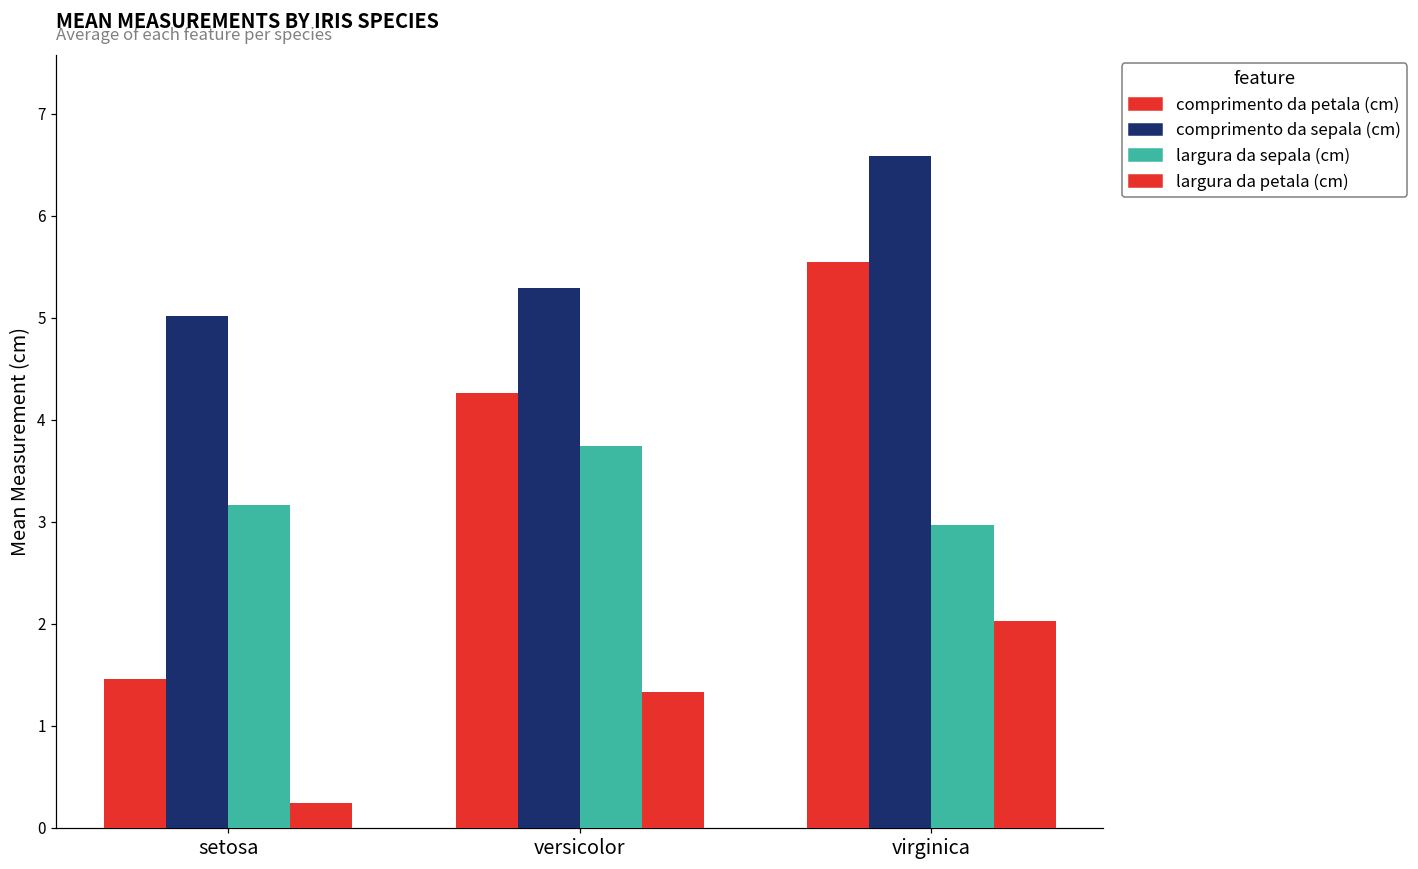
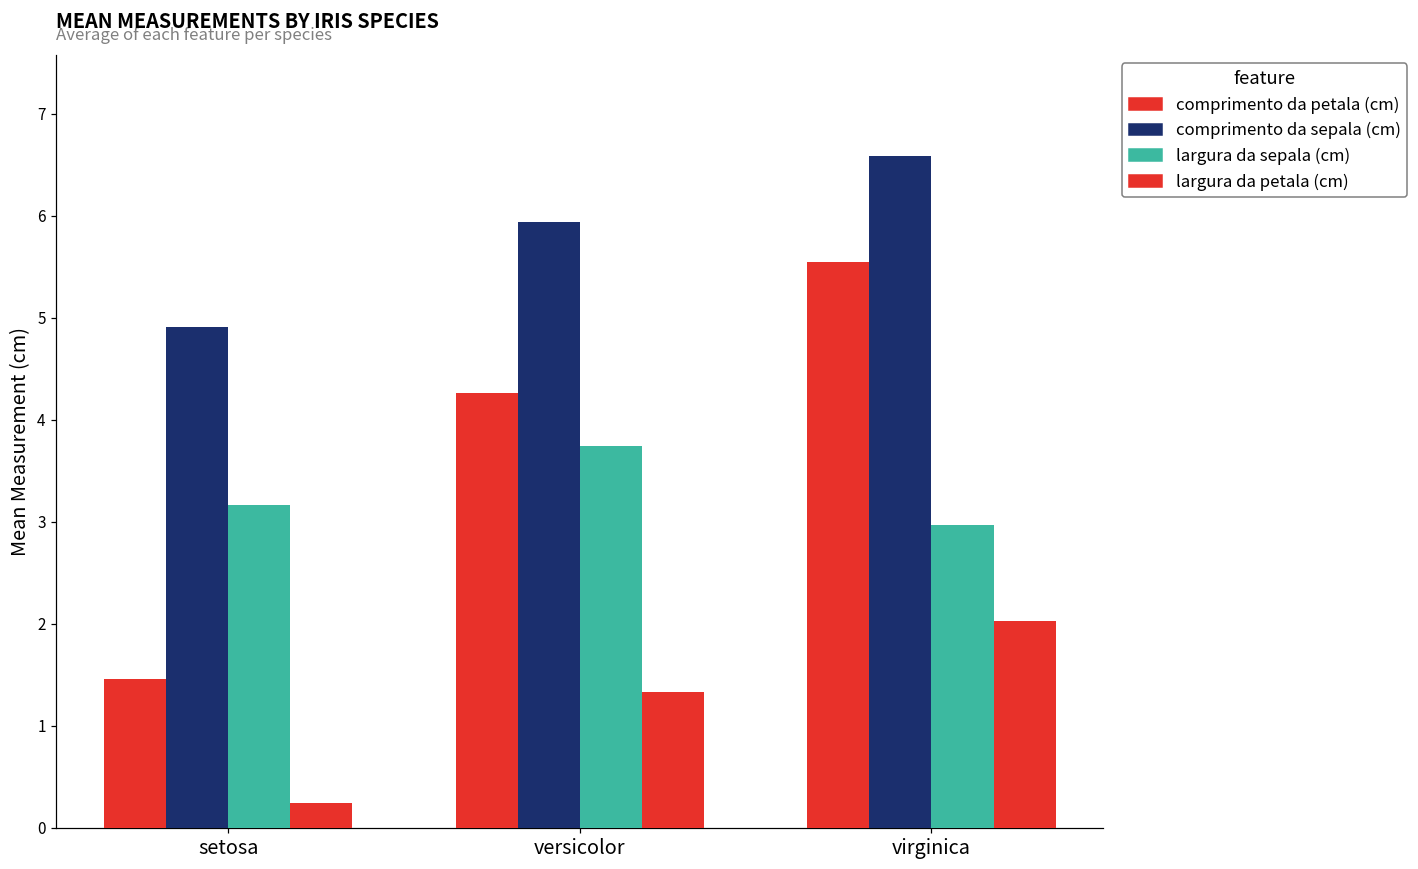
  {
    "comprimento da sepala (cm)": {
-     "setosa": 5.0,
-     "versicolor": 5.3,
+     "setosa": 4.9,
+     "versicolor": 5.9,
      "virginica": 6.6
    },
    "largura da sepala (cm)": {
      "setosa": 3.2,
      "versicolor": 3.7,
      "virginica": 3.0
    }
  }
